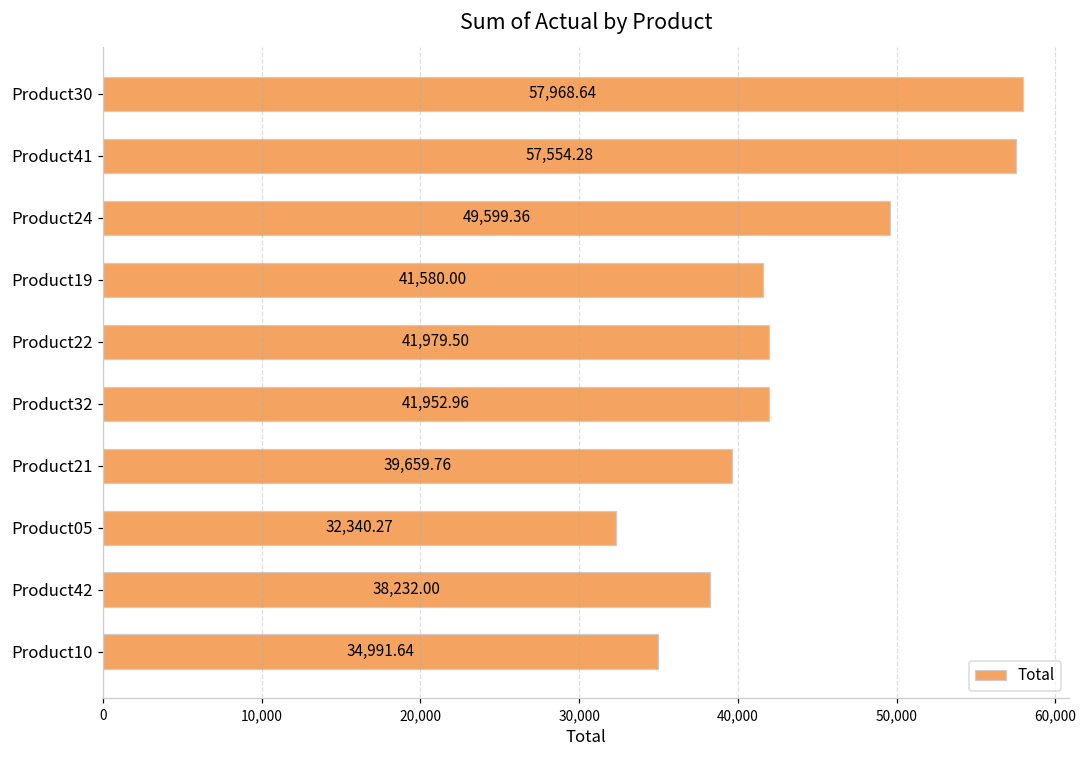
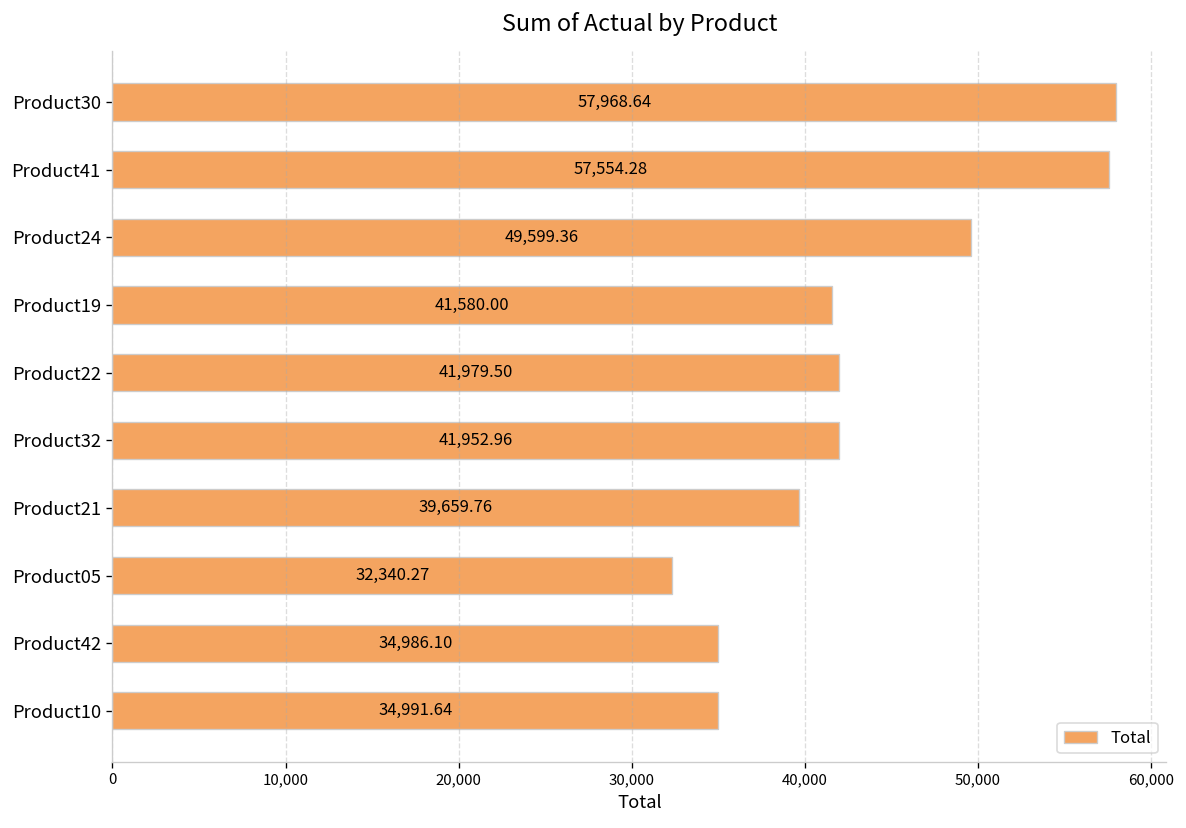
  {
    "Product30": "57,968.64",
    "Product41": "57,554.28",
    "Product24": "49,599.36",
    "Product19": "41,580.00",
    "Product22": "41,979.50",
    "Product32": "41,952.96",
    "Product21": "39,659.76",
    "Product05": "32,340.27",
-   "Product42": "38,232.00",
+   "Product42": "34,986.10",
    "Product10": "34,991.64"
  }
